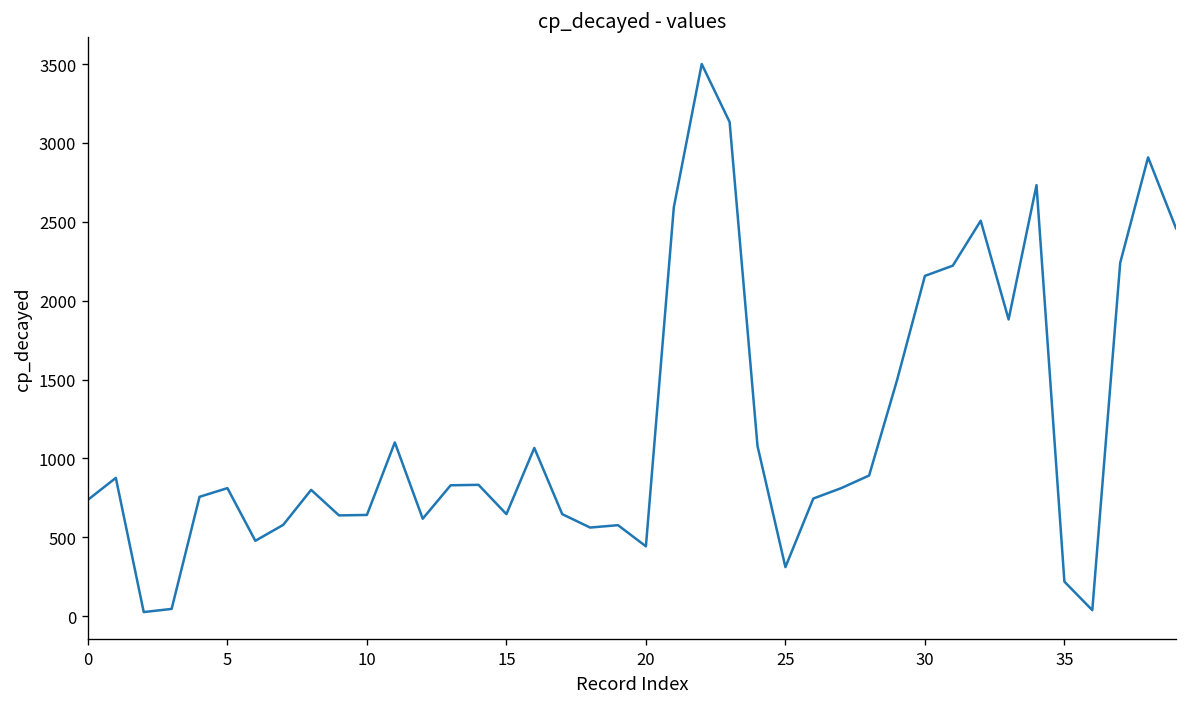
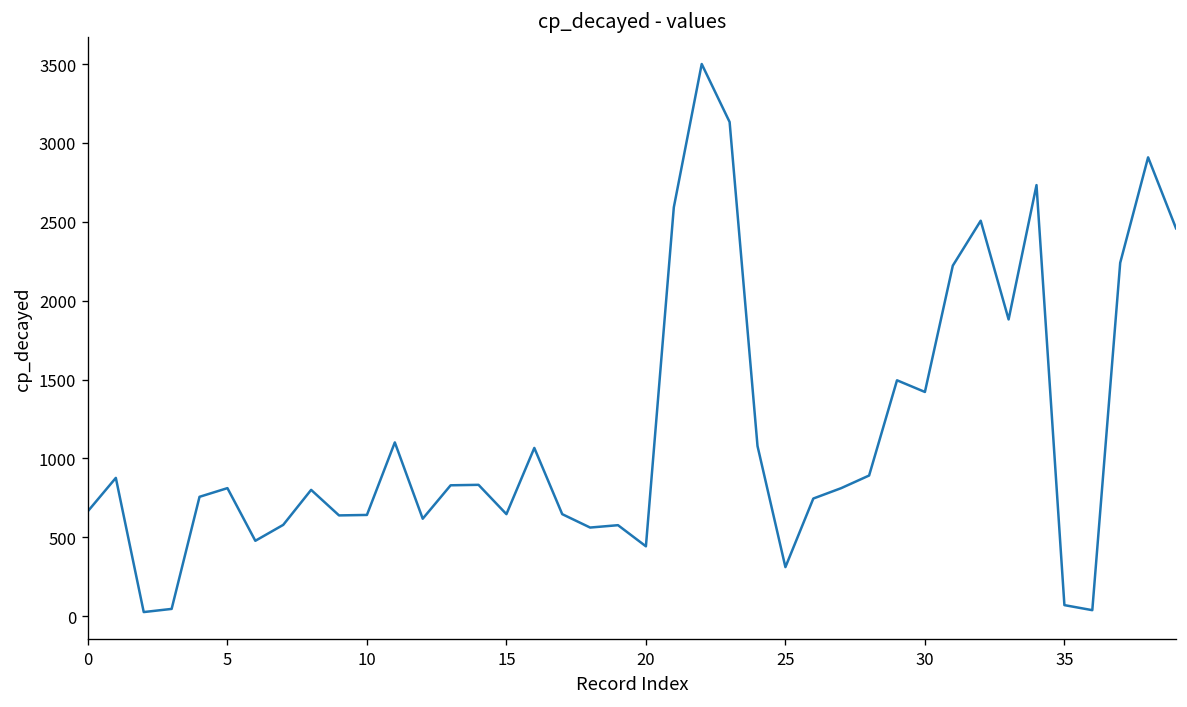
  {
-   "0": 740,
+   "0": 670,
    "5": 810,
    "10": 640,
    "15": 650,
    "20": 440,
    "25": 310,
-   "30": 2160,
-   "35": 220
+   "30": 1420,
+   "35": 70
  }
